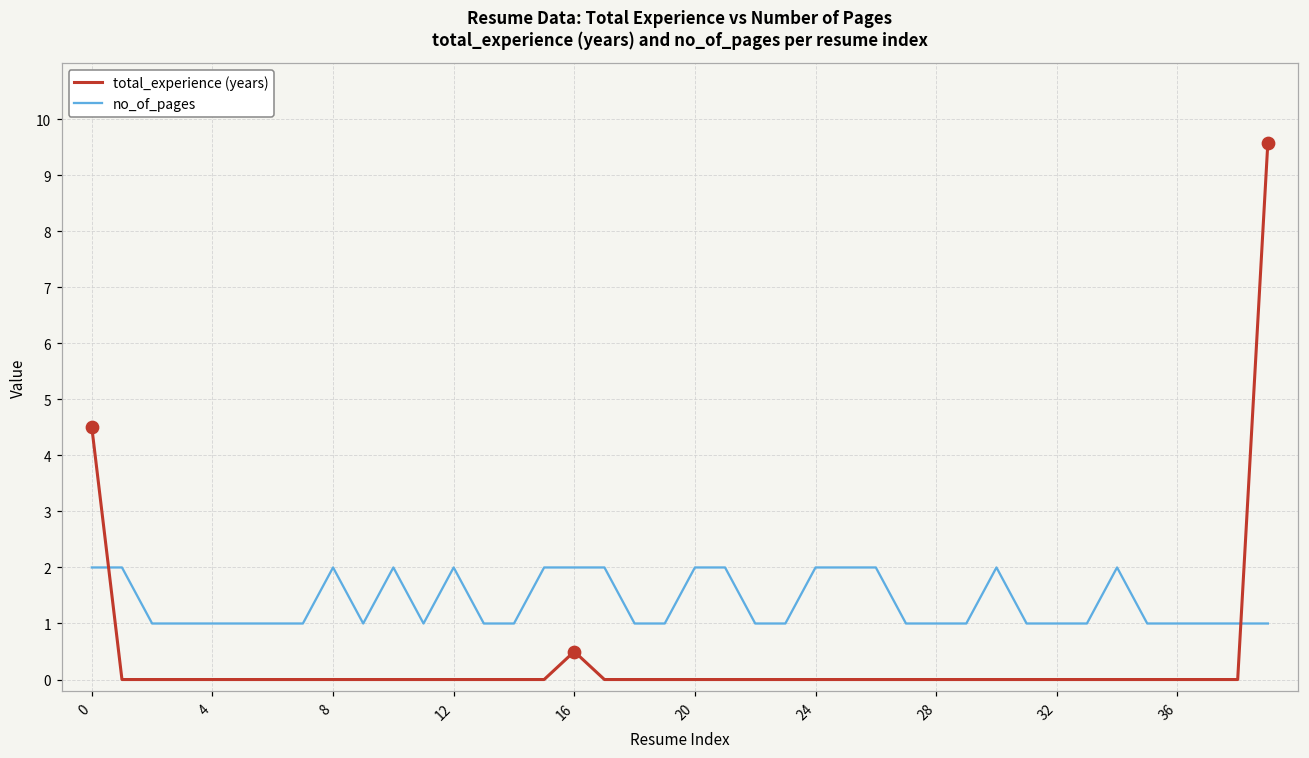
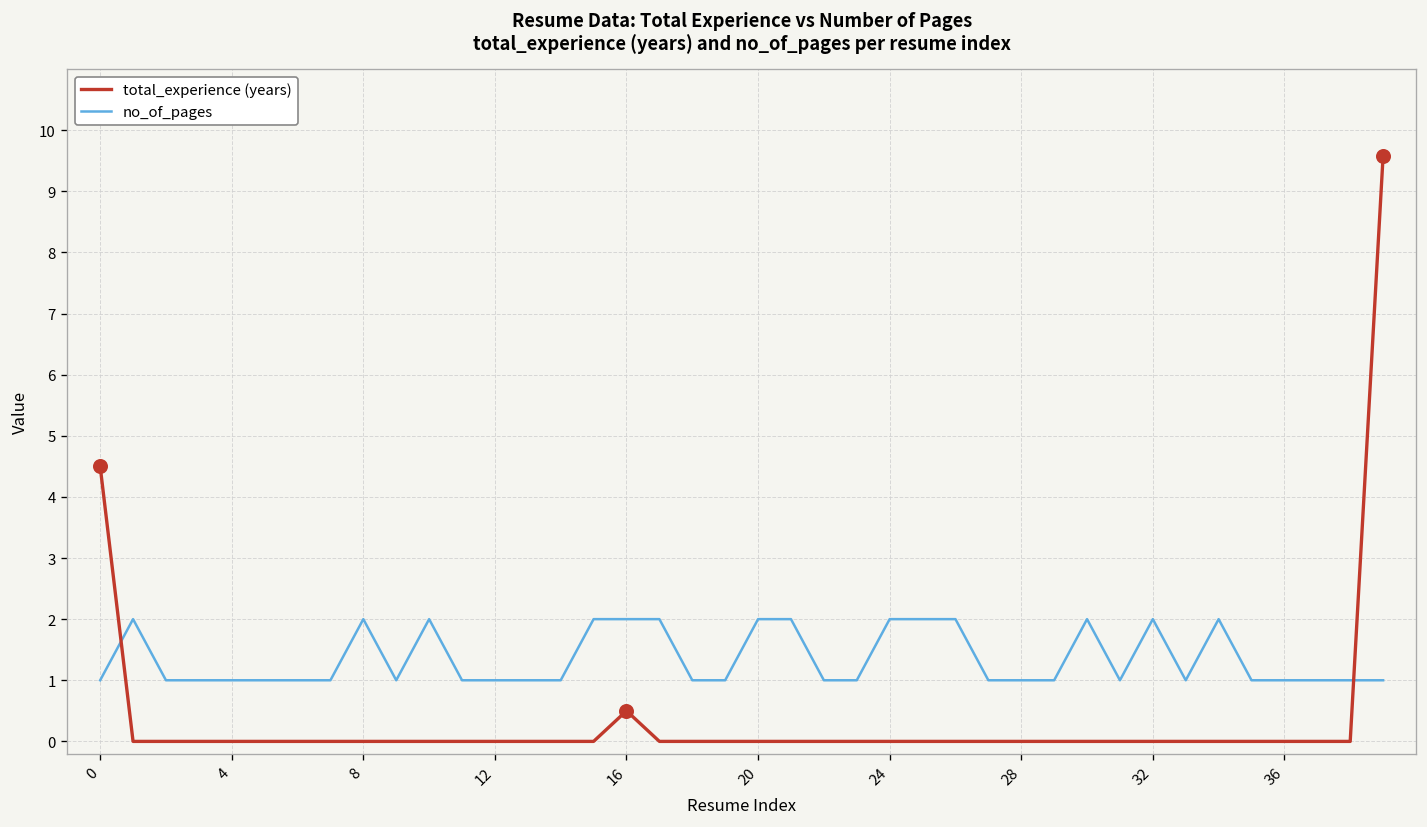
  {
    "no_of_pages": {
-     "0": 2,
+     "0": 1,
      "4": 1,
      "8": 2,
-     "12": 2,
+     "12": 1,
      "16": 2,
      "20": 2,
      "24": 2,
      "28": 1,
-     "32": 1,
+     "32": 2,
      "36": 1
    }
  }
